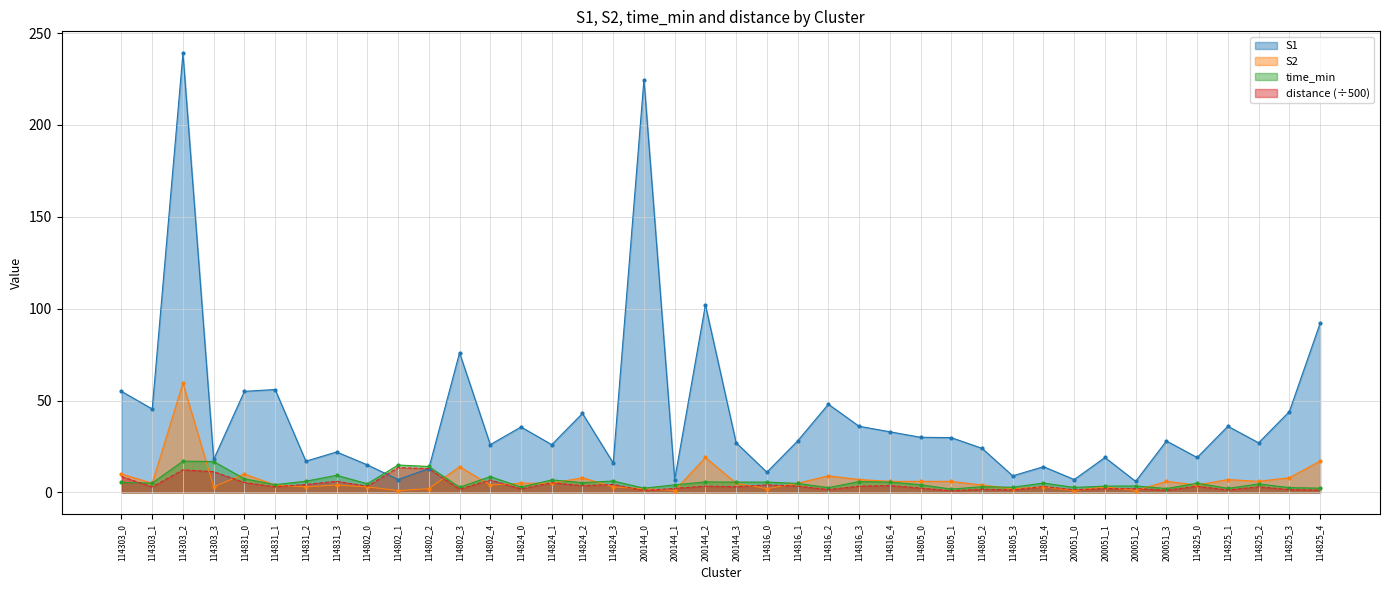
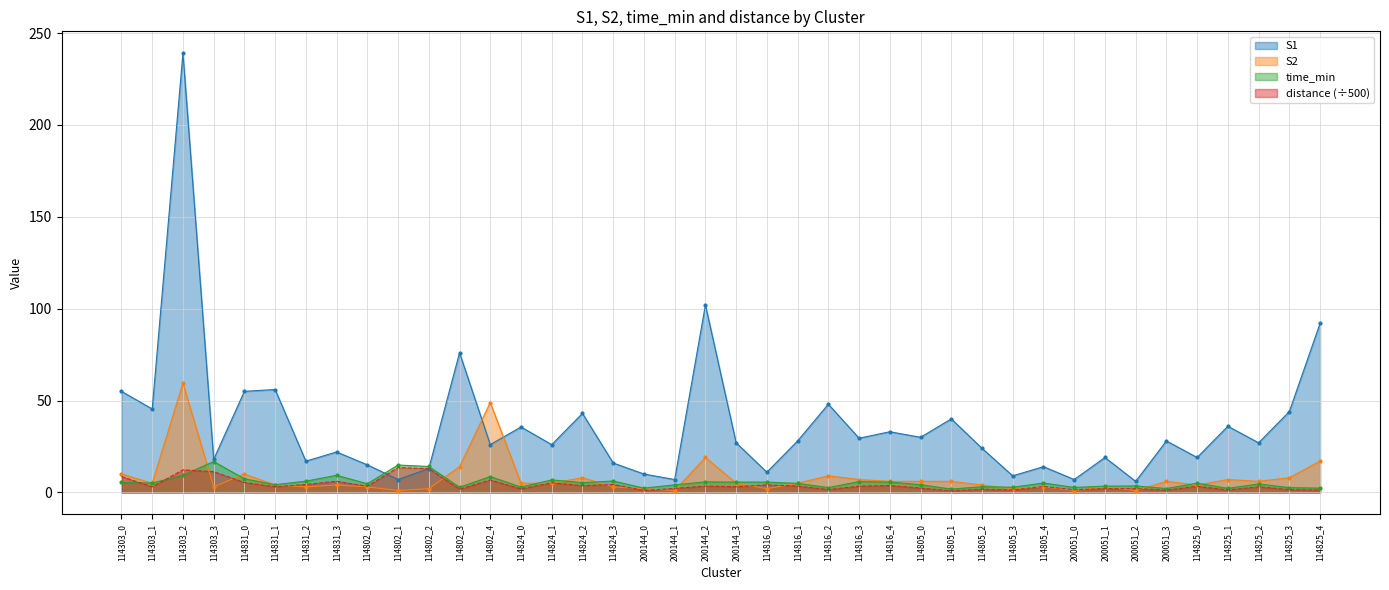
  {
    "S1": {
      "114303_0": 55,
      "114303_1": 45,
      "114303_2": 239,
      "114831_0": 55,
      "114831_1": 56,
      "114831_2": 17,
      "114831_3": 22,
      "114802_0": 15,
      "114802_1": 7,
      "114802_3": 76,
      "114802_4": 26,
      "114824_0": 36,
      "114824_1": 26,
      "114824_2": 43,
      "114824_3": 16,
-     "200144_0": 225,
+     "200144_0": 10,
      "200144_1": 7,
      "200144_2": 102,
      "200144_3": 27,
      "114816_0": 11,
      "114816_1": 28,
      "114816_2": 48,
-     "114816_3": 36,
+     "114816_3": 30,
      "114816_4": 33,
      "114805_0": 30,
-     "114805_1": 30,
+     "114805_1": 40,
      "114805_2": 24,
      "114805_3": 9,
      "114805_4": 14,
      "200051_0": 7,
      "200051_1": 19,
      "200051_2": 6,
      "200051_3": 28,
      "114825_0": 19,
      "114825_1": 36,
      "114825_2": 27,
      "114825_3": 44,
      "114825_4": 92
    },
    "S2": {
      "114303_0": 10,
      "114303_2": 60,
      "114303_3": 3,
      "114831_0": 10,
      "114831_3": 4,
      "114802_1": 1,
      "114802_2": 2,
      "114802_3": 14,
-     "114802_4": 4,
+     "114802_4": 49,
      "114824_0": 5,
      "114824_2": 8,
      "200144_2": 19,
      "114816_0": 2,
      "114816_2": 9,
      "114805_0": 6,
      "114805_1": 6,
      "200051_3": 6,
      "114825_1": 7,
      "114825_3": 8,
      "114825_4": 17
    },
    "time_min": {
      "114303_0": 5,
-     "114303_2": 17,
+     "114303_2": 9,
      "114831_0": 7,
      "114831_2": 6,
      "114831_3": 9,
      "114802_1": 15,
      "114802_4": 9,
      "114824_1": 7,
      "114824_2": 5,
      "114824_3": 6,
      "200144_1": 4,
      "200144_2": 6,
      "114816_0": 6,
      "114805_0": 4,
      "114805_4": 5,
      "200051_2": 4
    },
    "distance (÷500)": {
      "114303_0": 9,
      "114303_1": 3,
      "114303_2": 12,
      "114303_3": 11,
      "114831_0": 5,
      "114831_3": 6,
      "114802_1": 13,
      "114802_4": 7,
      "114824_2": 4,
      "200144_2": 3,
      "200144_3": 3,
      "114816_0": 4,
      "114816_1": 3,
      "114816_3": 3,
      "114816_4": 4,
      "114805_0": 2,
      "114805_2": 2,
      "114825_2": 3
    }
  }
